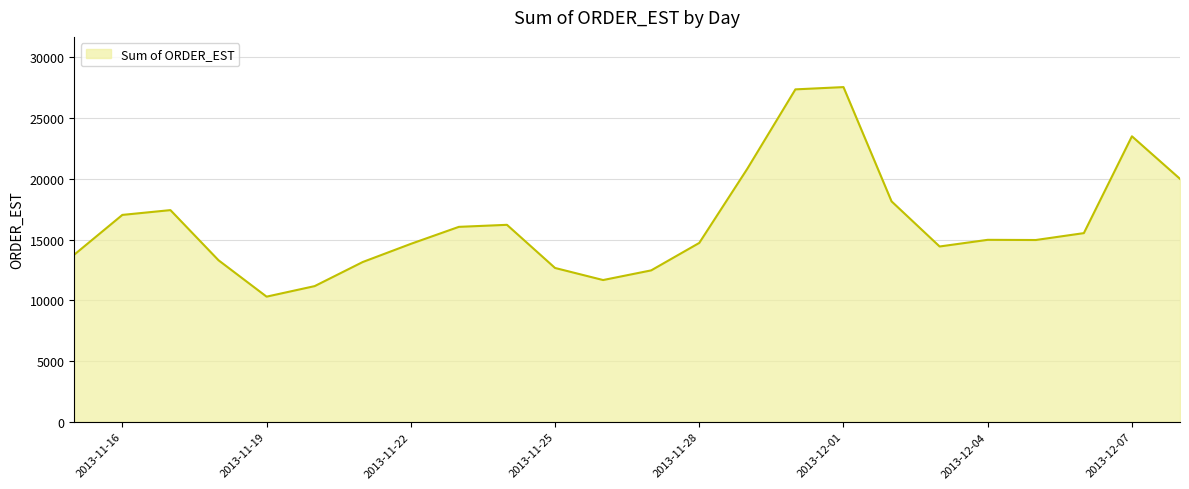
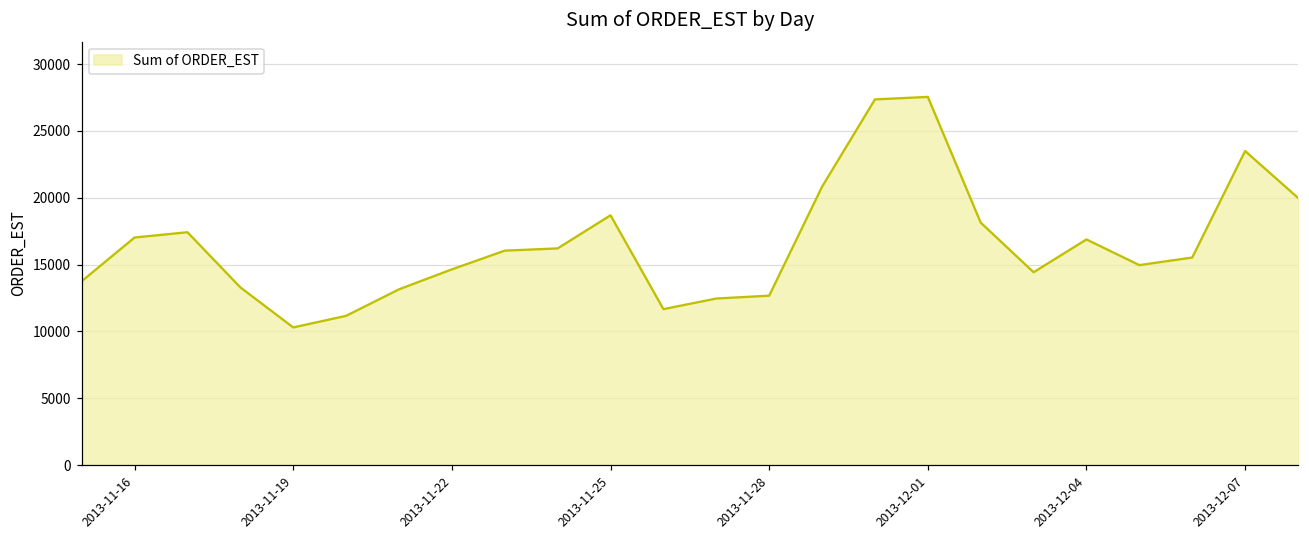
  {
    "2013-11-16": 17000,
    "2013-11-19": 10300,
    "2013-11-22": 14600,
-   "2013-11-25": 12700,
-   "2013-11-28": 14700,
+   "2013-11-25": 18700,
+   "2013-11-28": 12700,
    "2013-12-01": 27500,
-   "2013-12-04": 15000,
+   "2013-12-04": 16900,
    "2013-12-07": 23500
  }
